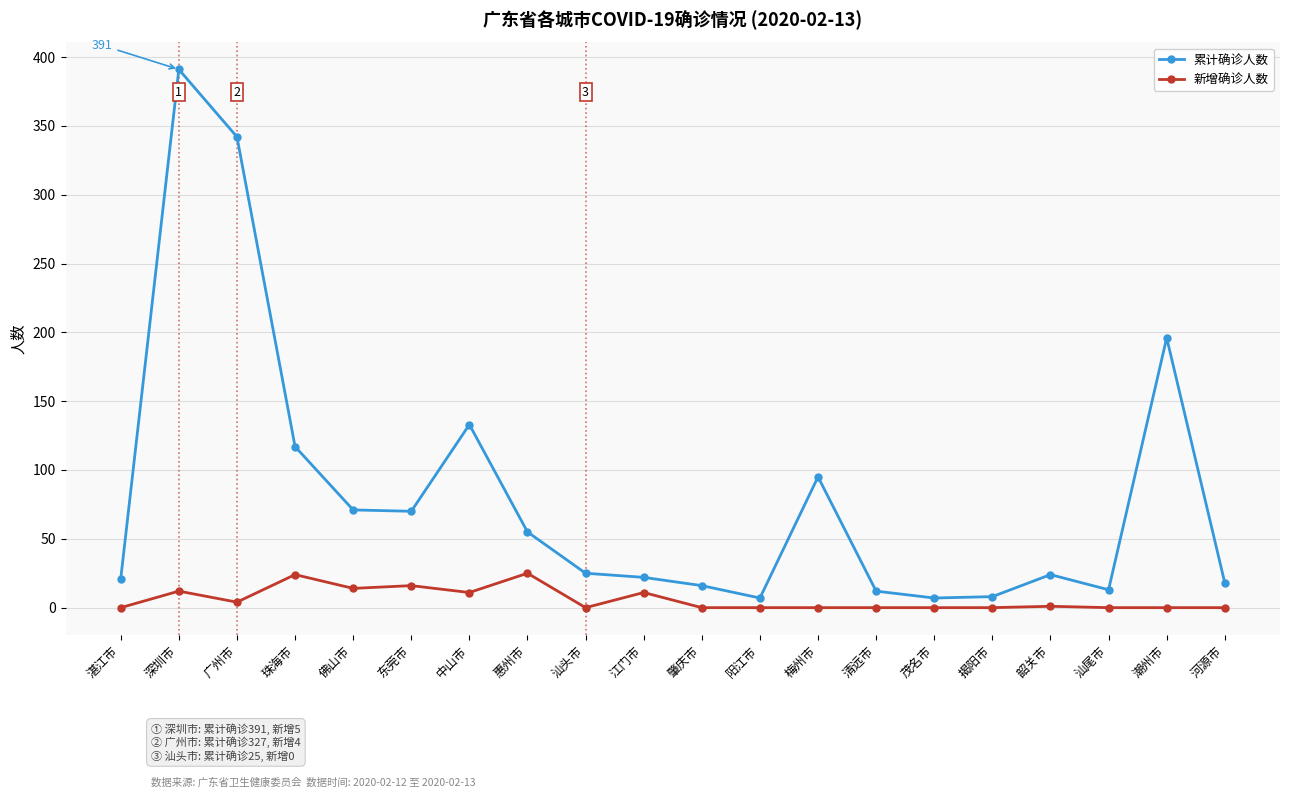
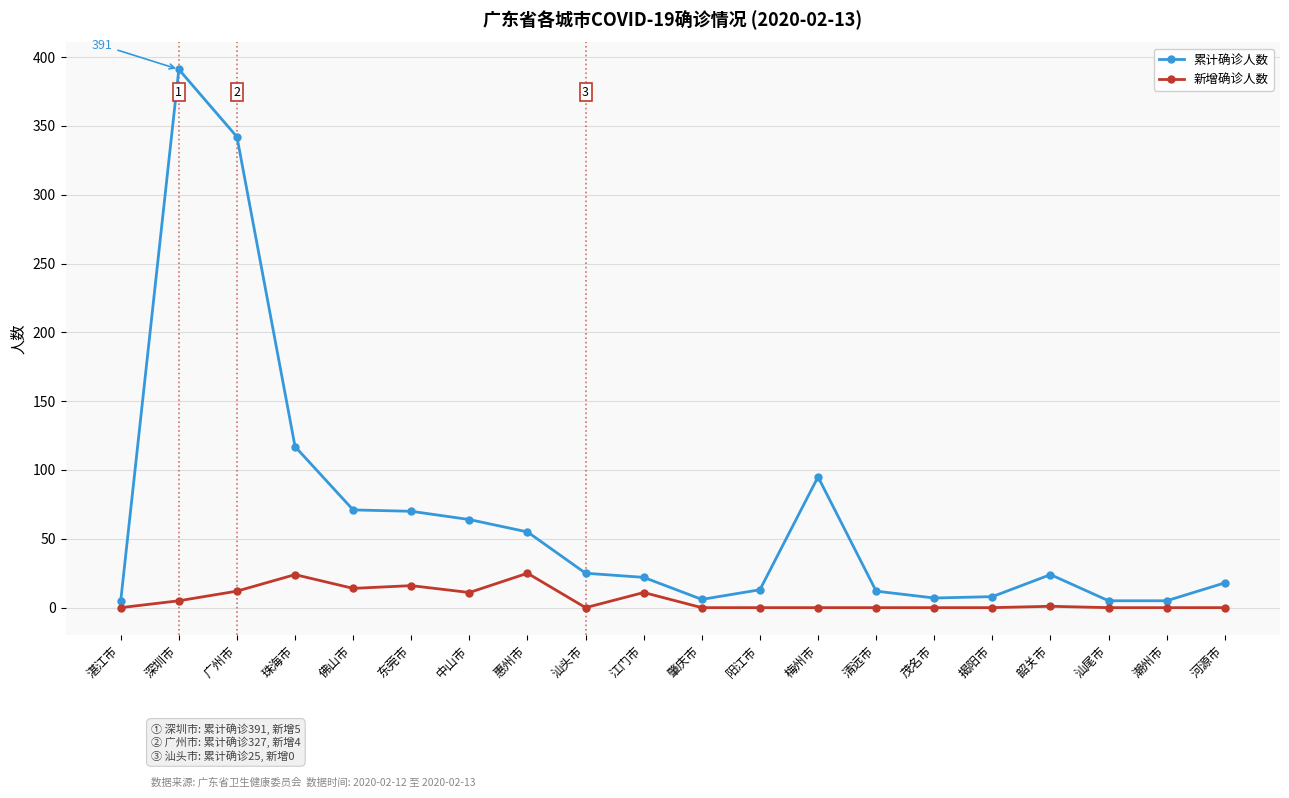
  {
    "累计确诊人数": {
-     "湛江市": 21,
+     "湛江市": 5,
      "广州市": 342,
      "珠海市": 117,
      "佛山市": 71,
      "东莞市": 70,
-     "中山市": 133,
+     "中山市": 64,
      "惠州市": 55,
      "汕头市": 25,
      "江门市": 22,
-     "肇庆市": 16,
-     "阳江市": 7,
+     "肇庆市": 6,
+     "阳江市": 13,
      "梅州市": 95,
      "清远市": 12,
      "茂名市": 7,
      "揭阳市": 8,
      "韶关市": 24,
-     "汕尾市": 13,
-     "潮州市": 196,
+     "汕尾市": 5,
+     "潮州市": 5,
      "河源市": 18
    },
    "新增确诊人数": {
      "湛江市": 0,
-     "深圳市": 12,
-     "广州市": 4,
+     "深圳市": 5,
+     "广州市": 12,
      "珠海市": 24,
      "佛山市": 14,
      "东莞市": 16,
      "中山市": 11,
      "惠州市": 25,
      "汕头市": 0,
      "江门市": 11,
      "肇庆市": 0,
      "阳江市": 0,
      "梅州市": 0,
      "清远市": 0,
      "茂名市": 0,
      "揭阳市": 0,
      "韶关市": 1,
      "汕尾市": 0,
      "潮州市": 0,
      "河源市": 0
    }
  }
